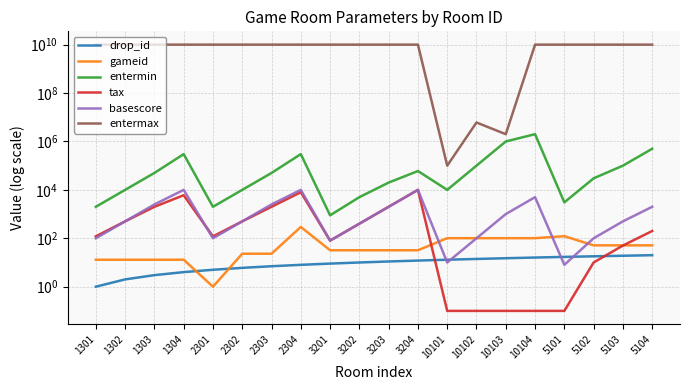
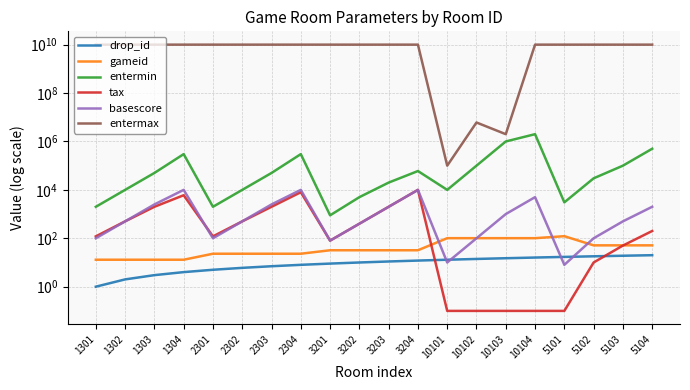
  {
    "drop_id": {
      "1301": 1,
      "1302": 2,
      "1303": 3,
      "1304": 4,
      "2301": 5,
      "2302": 6,
      "2303": 7,
      "2304": 8,
      "3201": 9,
      "3202": 10,
      "3203": 10,
      "3204": 10,
      "10101": 10,
      "10102": 10,
      "10103": 20,
      "10104": 20,
      "5101": 20,
      "5102": 20,
      "5103": 20,
      "5104": 20
    },
    "gameid": {
      "1301": 10,
      "1302": 10,
      "1303": 10,
      "1304": 10,
-     "2301": 1,
+     "2301": 20,
      "2302": 20,
      "2303": 20,
-     "2304": 300,
+     "2304": 20,
      "3201": 30,
      "3202": 30,
      "3203": 30,
      "3204": 30,
      "10101": 100,
      "10103": 100,
      "10104": 100,
      "5101": 100,
      "5102": 50,
      "5104": 50
    },
    "entermin": {
      "1301": 2000,
      "1302": 10000,
      "1303": 50000,
      "1304": 300000,
      "2301": 2000,
      "2302": 10000,
      "2303": 50000,
      "2304": 300000,
      "3201": 900,
      "3202": 5000,
      "3203": 20000,
      "3204": 60000,
      "10101": 10000,
      "10102": 100000,
      "10103": 1000000,
      "10104": 2000000,
      "5101": 3000,
      "5102": 30000,
      "5103": 100000,
      "5104": 500000
    },
    "tax": {
      "1304": 6000,
      "10101": 0.10,
      "10102": 0.10,
      "10103": 0.10,
      "10104": 0.10,
      "5101": 0.10,
      "5102": 10,
      "5104": 200
    },
    "basescore": {
      "1304": 10000,
      "10101": 10,
      "10103": 1000,
      "10104": 5000,
      "5101": 8,
      "5102": 100,
      "5103": 500,
      "5104": 2000
    },
    "entermax": {
      "1304": 10000000000,
      "2301": 10000000000,
      "2302": 10000000000,
      "2303": 10000000000,
      "2304": 10000000000,
      "3201": 10000000000,
      "3202": 10000000000,
      "3203": 10000000000,
      "3204": 10000000000,
      "10101": 100000,
      "10102": 6000000,
      "10103": 2000000,
      "10104": 10000000000,
      "5101": 10000000000,
      "5102": 10000000000,
      "5103": 10000000000,
      "5104": 10000000000
    }
  }
